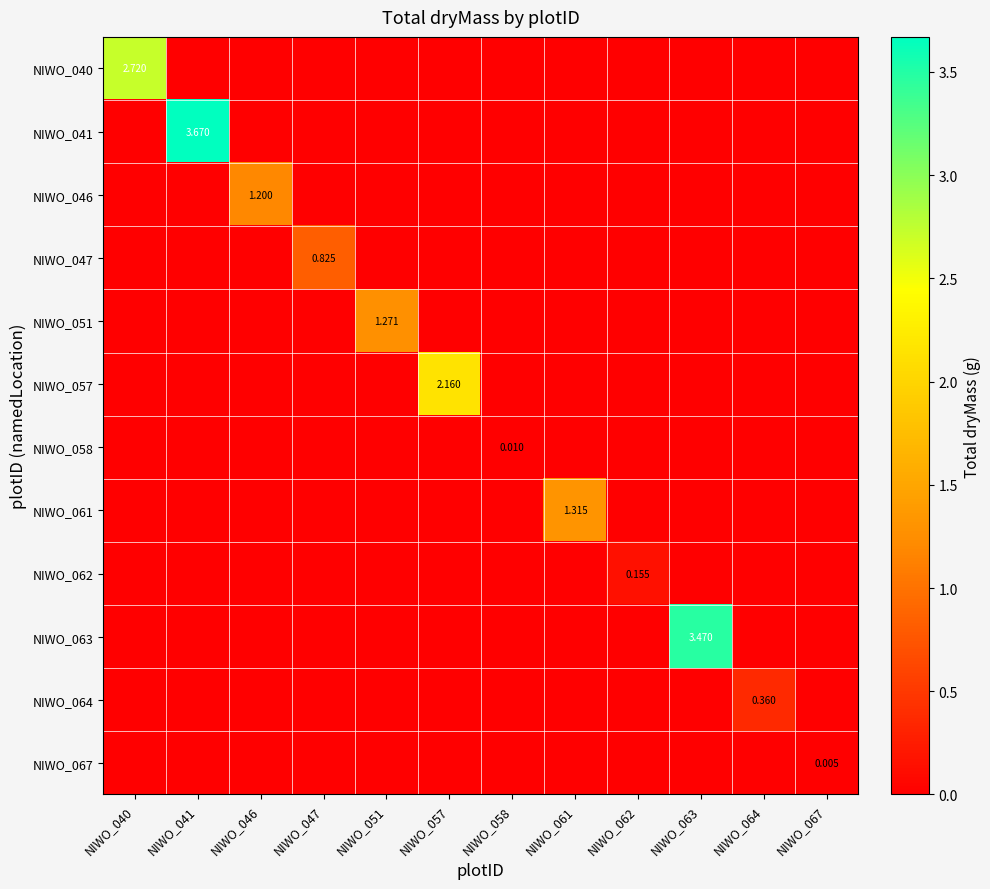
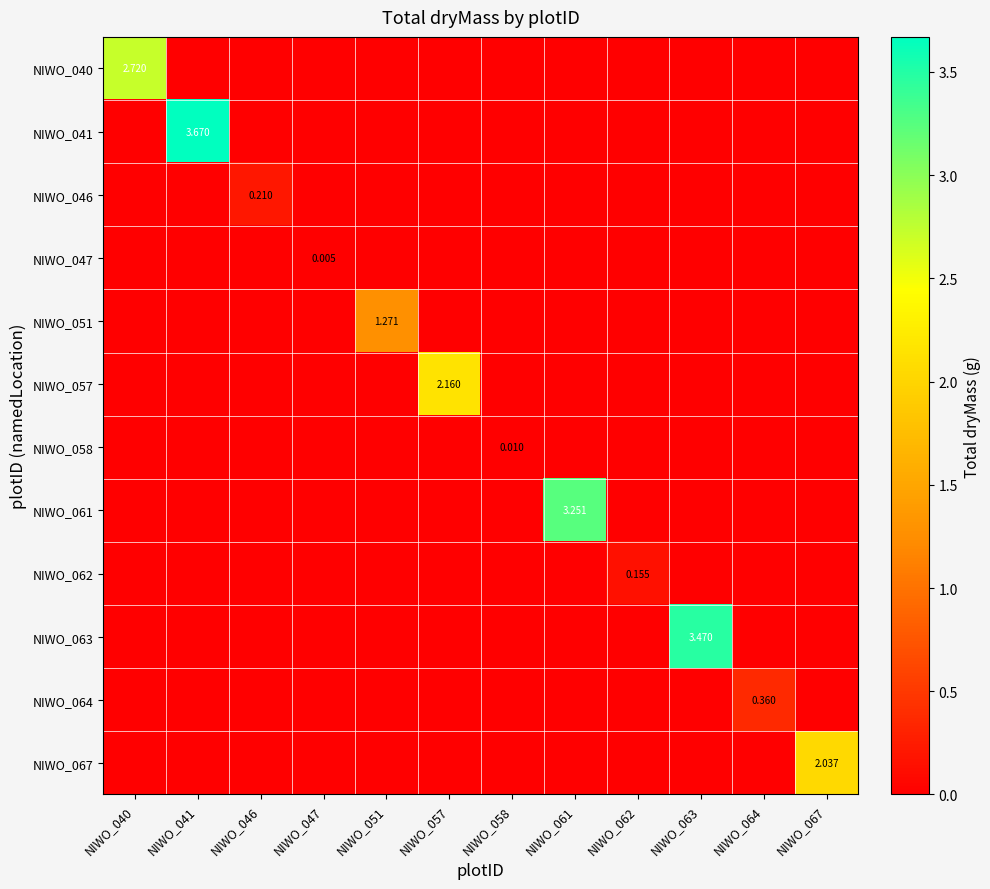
  {
    "NIWO_040": {
      "NIWO_040": 2.720
    },
    "NIWO_041": {
      "NIWO_041": 3.670
    },
    "NIWO_046": {
-     "NIWO_046": 1.200
+     "NIWO_046": 0.210
    },
    "NIWO_047": {
-     "NIWO_047": 0.825
+     "NIWO_047": 0.005
    },
    "NIWO_051": {
      "NIWO_051": 1.271
    },
    "NIWO_057": {
      "NIWO_057": 2.160
    },
    "NIWO_058": {
      "NIWO_058": 0.010
    },
    "NIWO_061": {
-     "NIWO_061": 1.315
+     "NIWO_061": 3.251
    },
    "NIWO_062": {
      "NIWO_062": 0.155
    },
    "NIWO_063": {
      "NIWO_063": 3.470
    },
    "NIWO_064": {
      "NIWO_064": 0.360
    },
    "NIWO_067": {
-     "NIWO_067": 0.005
+     "NIWO_067": 2.037
    }
  }
